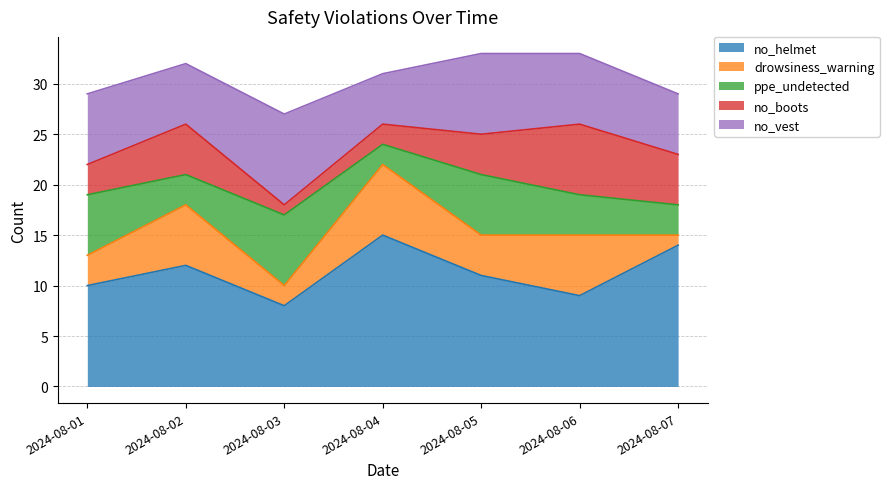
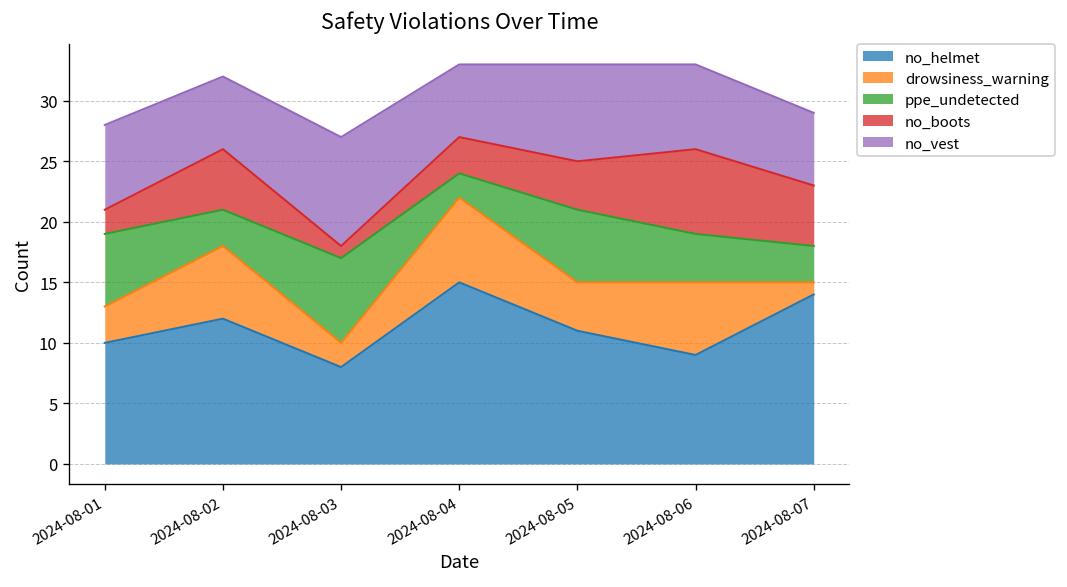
  {
    "no_helmet": {
      "2024-08-01": 10,
      "2024-08-02": 12,
      "2024-08-03": 8,
      "2024-08-04": 15,
      "2024-08-05": 11,
      "2024-08-06": 9,
      "2024-08-07": 14
    },
    "drowsiness_warning": {
      "2024-08-01": 3,
      "2024-08-02": 6,
      "2024-08-03": 2,
      "2024-08-04": 7,
      "2024-08-05": 4,
      "2024-08-06": 6,
      "2024-08-07": 1
    },
    "ppe_undetected": {
      "2024-08-01": 6,
      "2024-08-02": 3,
      "2024-08-03": 7,
      "2024-08-04": 2,
      "2024-08-05": 6,
      "2024-08-06": 4,
      "2024-08-07": 3
    },
    "no_boots": {
-     "2024-08-01": 3,
+     "2024-08-01": 2,
      "2024-08-02": 5,
      "2024-08-03": 1,
-     "2024-08-04": 2,
+     "2024-08-04": 3,
      "2024-08-05": 4,
      "2024-08-06": 7,
      "2024-08-07": 5
    },
    "no_vest": {
      "2024-08-01": 7,
      "2024-08-02": 6,
      "2024-08-03": 9,
-     "2024-08-04": 5,
+     "2024-08-04": 6,
      "2024-08-05": 8,
      "2024-08-06": 7,
      "2024-08-07": 6
    }
  }
